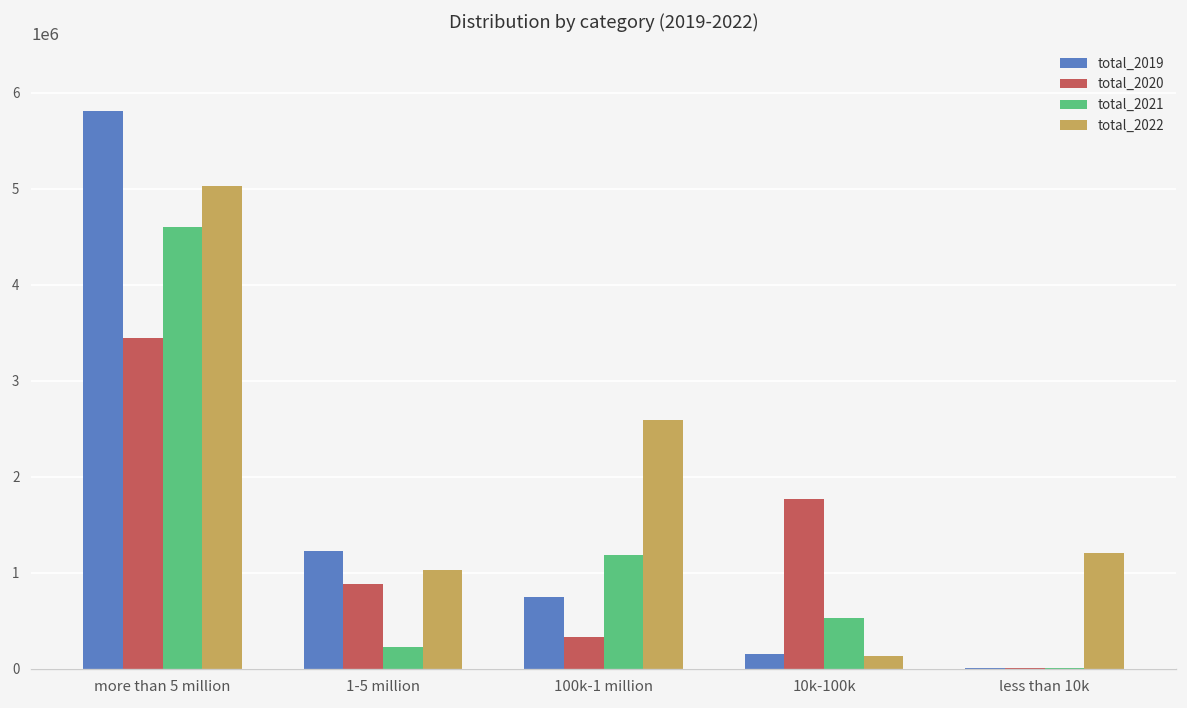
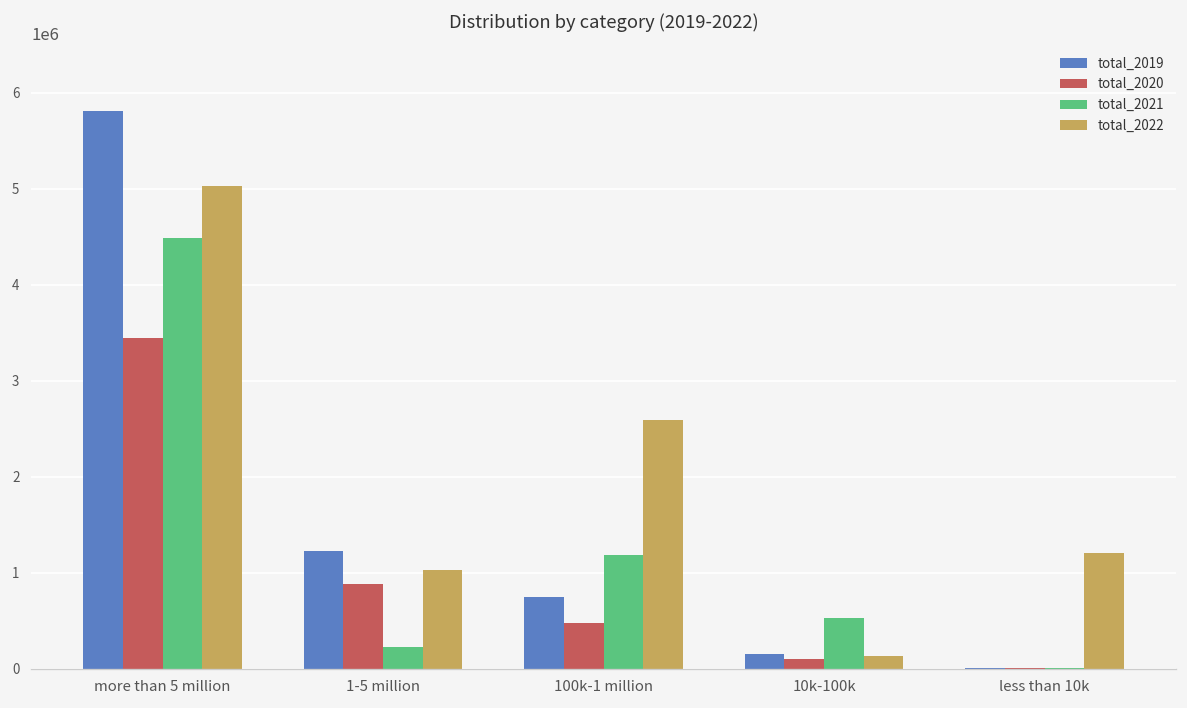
  {
    "total_2019": {
      "more than 5 million": 5800000,
      "1-5 million": 1200000,
      "100k-1 million": 800000,
      "10k-100k": 200000
    },
    "total_2020": {
      "more than 5 million": 3400000,
      "1-5 million": 900000,
-     "100k-1 million": 300000,
-     "10k-100k": 1800000
+     "100k-1 million": 500000,
+     "10k-100k": 100000
    },
    "total_2021": {
-     "more than 5 million": 4600000,
+     "more than 5 million": 4500000,
      "1-5 million": 200000,
      "100k-1 million": 1200000,
      "10k-100k": 500000
    },
    "total_2022": {
      "more than 5 million": 5000000,
      "1-5 million": 1000000,
      "100k-1 million": 2600000,
      "10k-100k": 100000,
      "less than 10k": 1200000
    }
  }
